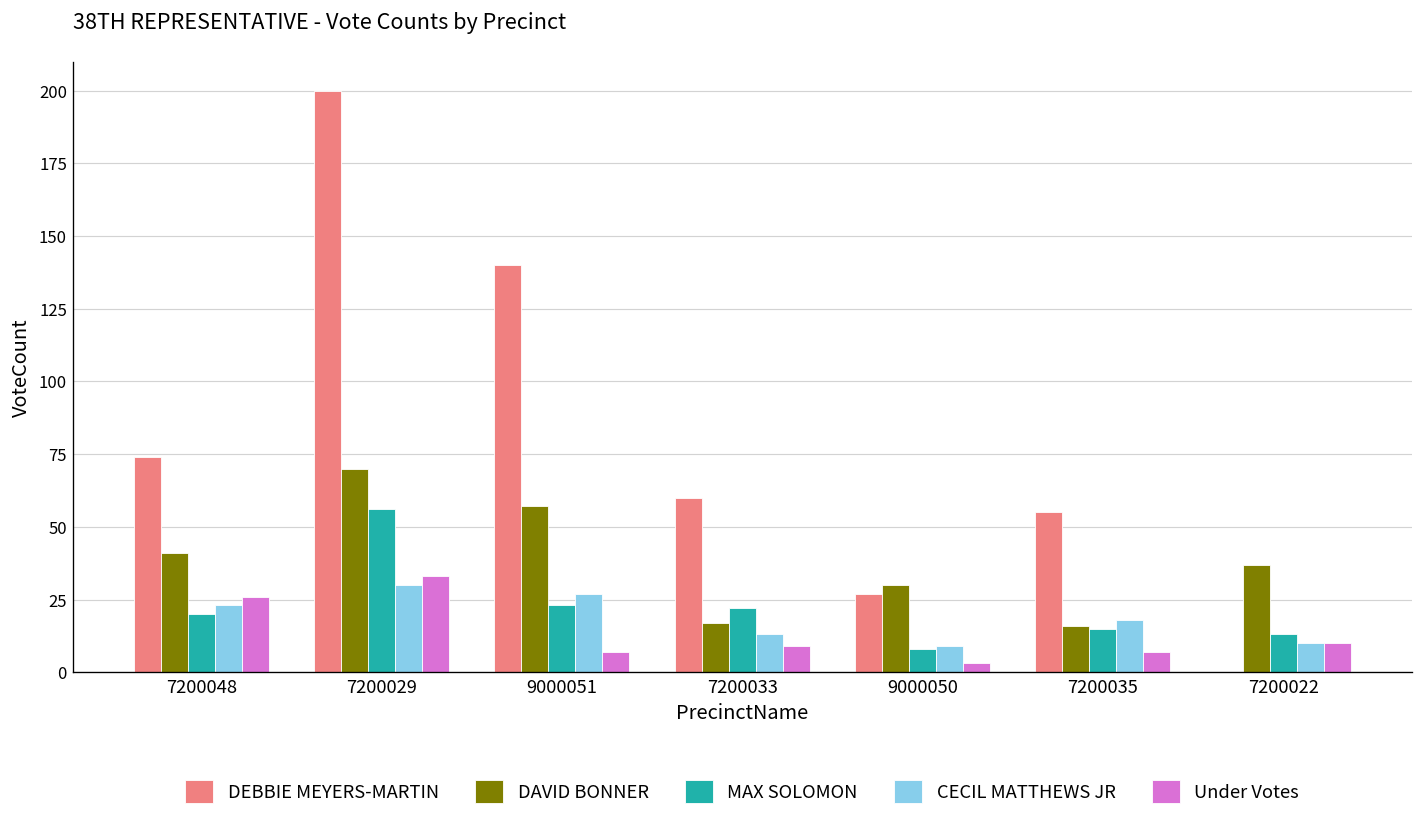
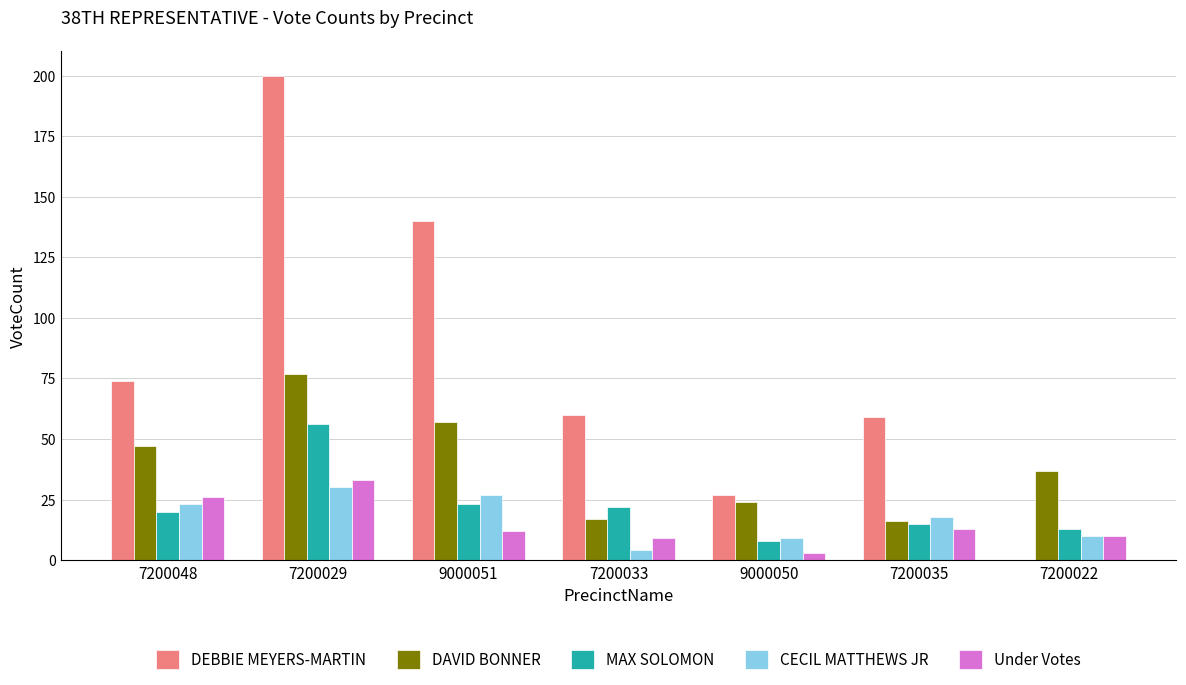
  {
    "DEBBIE MEYERS-MARTIN": {
      "7200048": 74,
      "7200029": 200,
      "9000051": 140,
      "7200033": 60,
      "9000050": 27,
-     "7200035": 55,
+     "7200035": 59,
      "7200022": 0
    },
    "DAVID BONNER": {
-     "7200048": 41,
-     "7200029": 70,
+     "7200048": 47,
+     "7200029": 77,
      "9000051": 57,
      "7200033": 17,
-     "9000050": 30,
+     "9000050": 24,
      "7200035": 16,
      "7200022": 37
    },
    "MAX SOLOMON": {
      "7200048": 20,
      "7200029": 56,
      "9000051": 23,
      "7200033": 22,
      "9000050": 8,
      "7200035": 15,
      "7200022": 13
    },
    "CECIL MATTHEWS JR": {
      "7200048": 23,
      "7200029": 30,
      "9000051": 27,
-     "7200033": 13,
+     "7200033": 4,
      "9000050": 9,
      "7200035": 18,
      "7200022": 10
    },
    "Under Votes": {
      "7200048": 26,
      "7200029": 33,
-     "9000051": 7,
+     "9000051": 12,
      "7200033": 9,
      "9000050": 3,
-     "7200035": 7,
+     "7200035": 13,
      "7200022": 10
    }
  }
